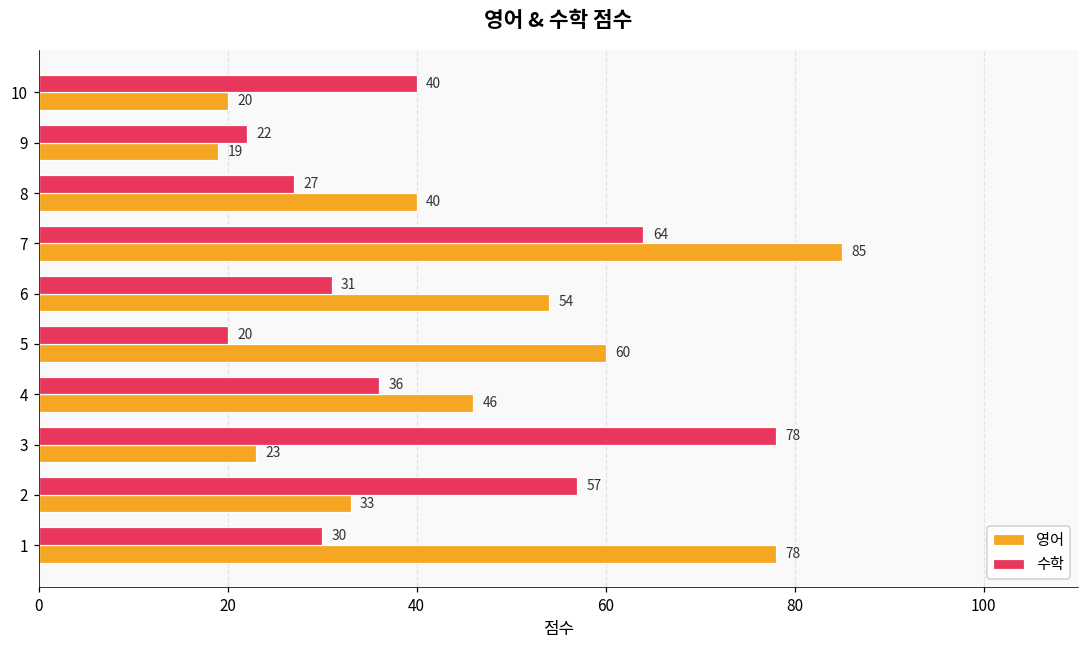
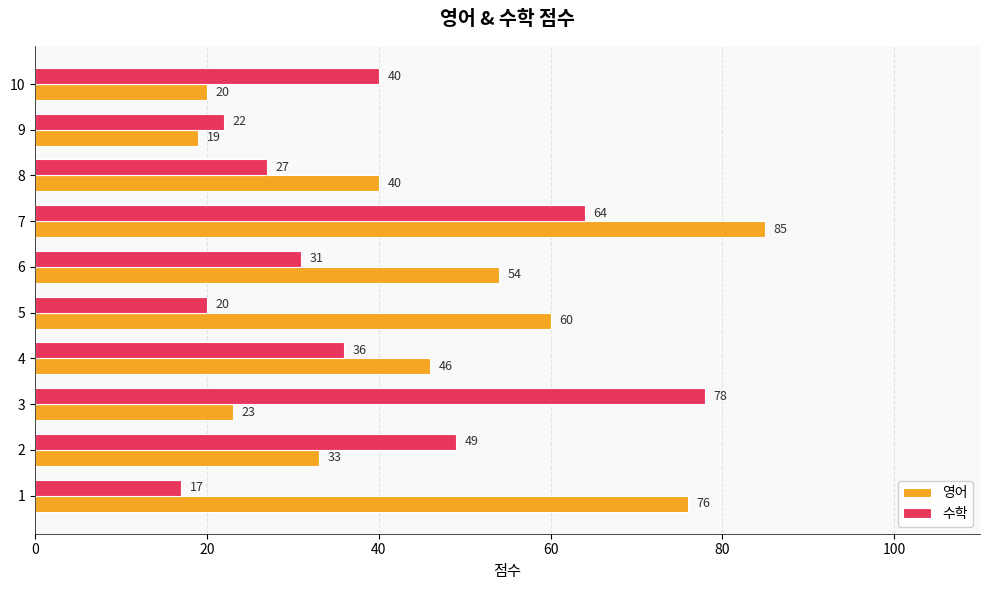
  {
    "영어": {
      "10": 20,
      "9": 19,
      "8": 40,
      "7": 85,
      "6": 54,
      "5": 60,
      "4": 46,
      "3": 23,
      "2": 33,
-     "1": 78
+     "1": 76
    },
    "수학": {
      "10": 40,
      "9": 22,
      "8": 27,
      "7": 64,
      "6": 31,
      "5": 20,
      "4": 36,
      "3": 78,
-     "2": 57,
-     "1": 30
+     "2": 49,
+     "1": 17
    }
  }
